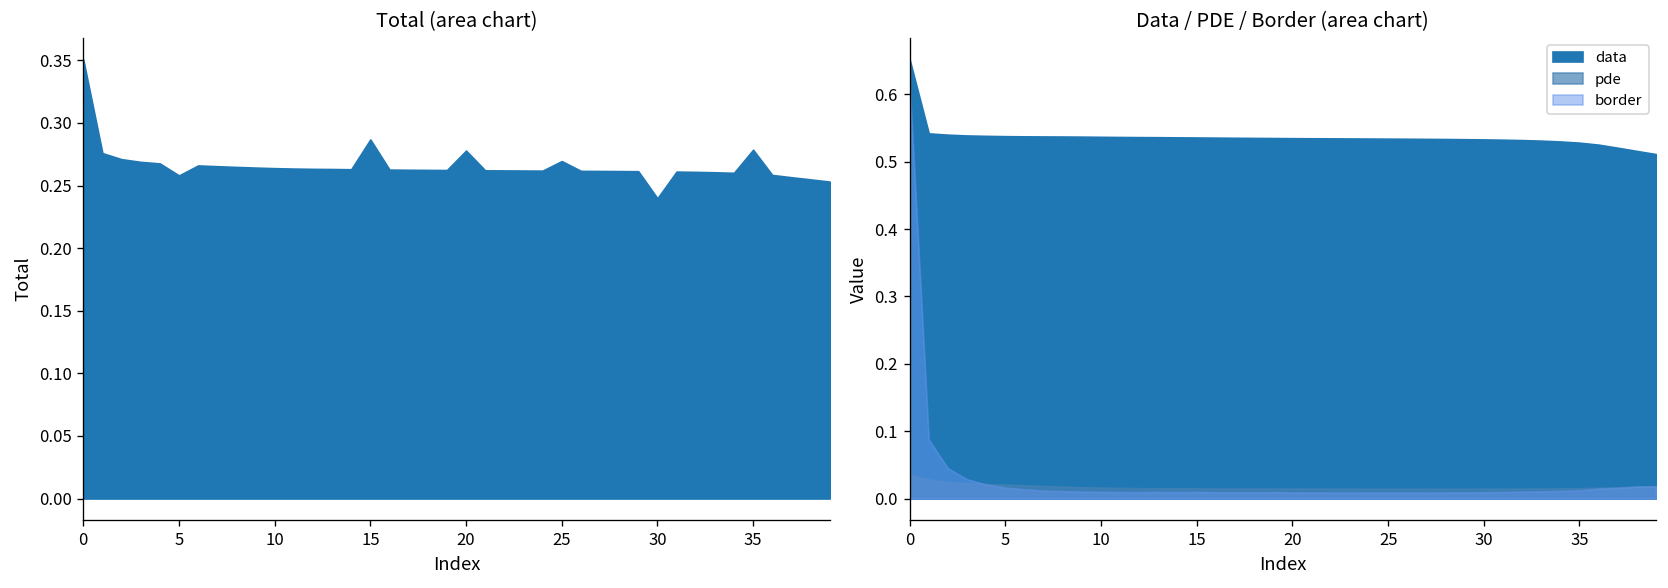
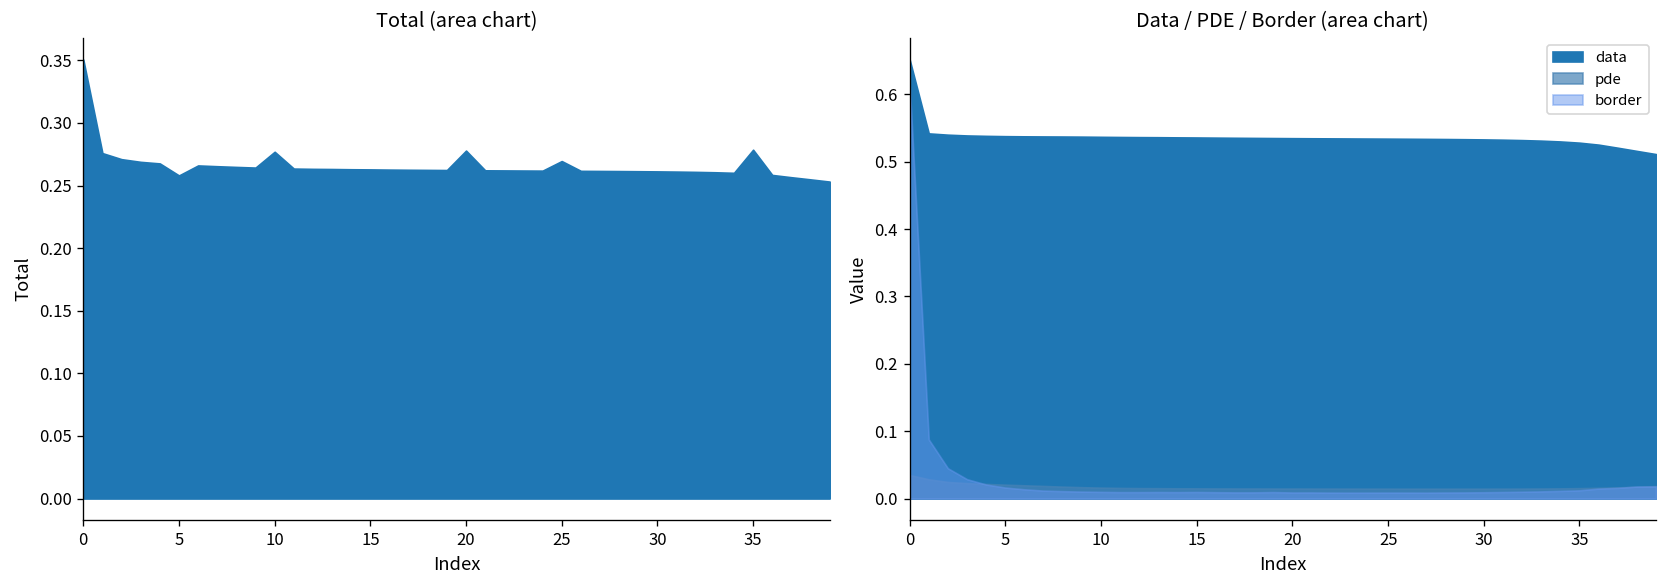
  {
    "Total (area chart)": {
      "0": 0.351,
      "5": 0.258,
-     "10": 0.264,
-     "15": 0.287,
+     "10": 0.277,
+     "15": 0.263,
      "20": 0.278,
      "25": 0.270,
-     "30": 0.240,
+     "30": 0.261,
      "35": 0.279
    },
    "Data / PDE / Border (area chart)": {
      "border": {
        "0": 0.62,
        "10": 0.01,
        "15": 0.01,
        "20": 0.01,
        "25": 0.01,
        "30": 0.01
      }
    }
  }
